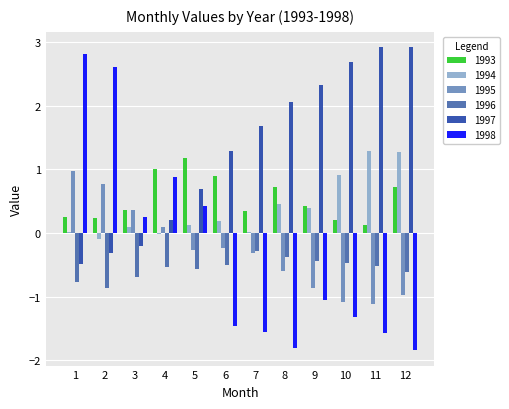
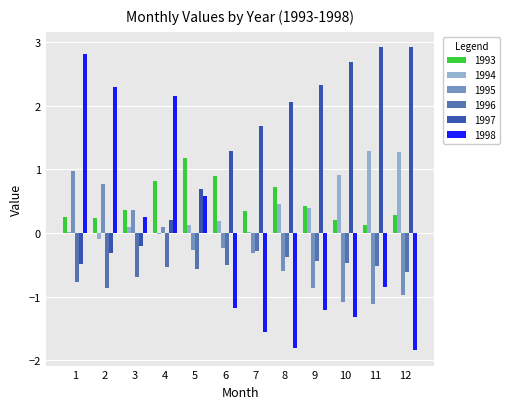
  {
    "1993": {
      "1": 0.3,
      "2": 0.2,
      "3": 0.4,
-     "4": 1.0,
+     "4": 0.8,
      "5": 1.2,
      "6": 0.9,
      "7": 0.3,
      "8": 0.7,
      "9": 0.4,
      "10": 0.2,
      "11": 0.1,
-     "12": 0.7
+     "12": 0.3
    },
    "1998": {
      "1": 2.8,
-     "2": 2.6,
+     "2": 2.3,
      "3": 0.3,
-     "4": 0.9,
-     "5": 0.4,
-     "6": -1.5,
+     "4": 2.2,
+     "5": 0.6,
+     "6": -1.2,
      "7": -1.6,
      "8": -1.8,
-     "9": -1.1,
+     "9": -1.2,
      "10": -1.3,
-     "11": -1.6,
+     "11": -0.8,
      "12": -1.8
    }
  }
